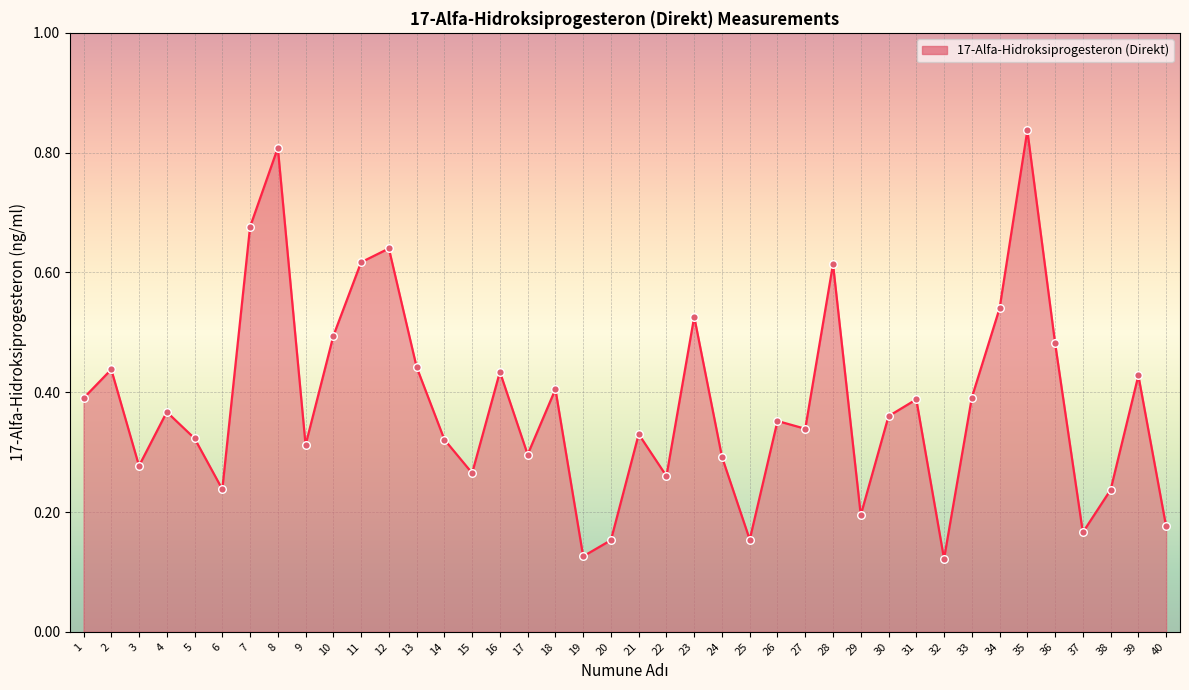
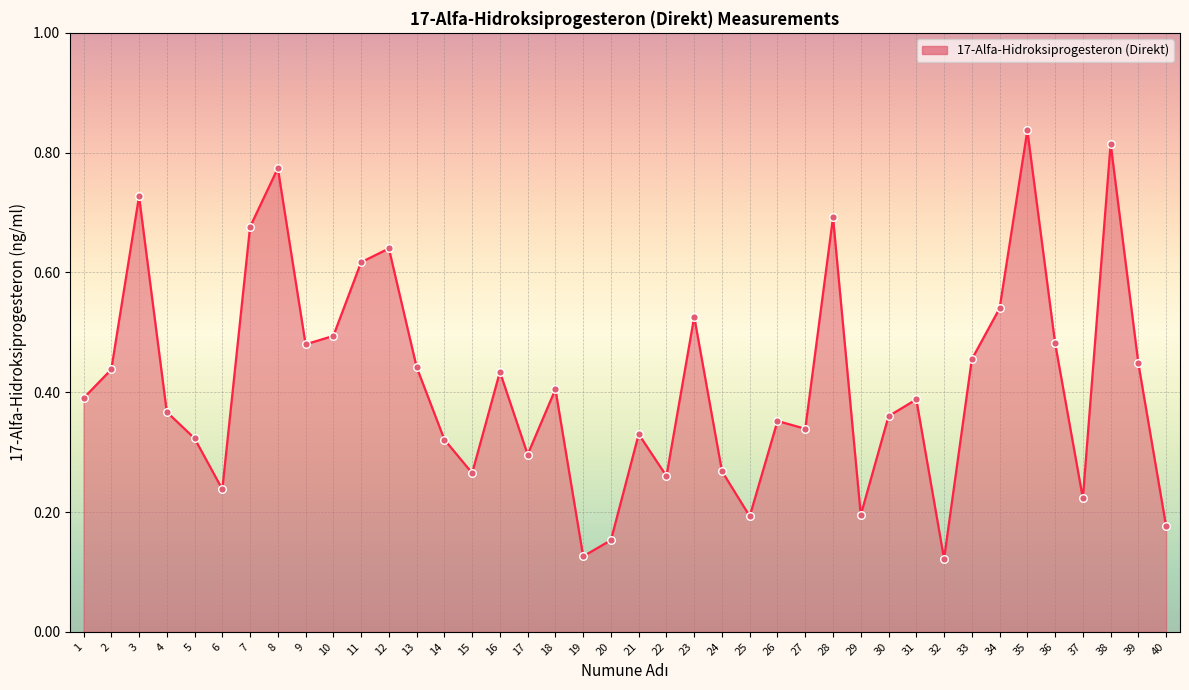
  {
    "1": 0.39,
    "2": 0.44,
-   "3": 0.28,
+   "3": 0.73,
    "4": 0.37,
    "5": 0.32,
    "6": 0.24,
    "7": 0.68,
-   "8": 0.81,
-   "9": 0.31,
+   "8": 0.77,
+   "9": 0.48,
    "10": 0.49,
    "11": 0.62,
    "12": 0.64,
    "13": 0.44,
    "14": 0.32,
    "15": 0.27,
    "16": 0.43,
    "17": 0.30,
    "18": 0.41,
    "19": 0.13,
    "20": 0.15,
    "21": 0.33,
    "22": 0.26,
    "23": 0.53,
-   "24": 0.29,
-   "25": 0.15,
+   "24": 0.27,
+   "25": 0.19,
    "26": 0.35,
    "27": 0.34,
-   "28": 0.61,
+   "28": 0.69,
    "29": 0.20,
    "30": 0.36,
    "31": 0.39,
    "32": 0.12,
-   "33": 0.39,
+   "33": 0.46,
    "34": 0.54,
    "35": 0.84,
    "36": 0.48,
-   "37": 0.17,
-   "38": 0.24,
-   "39": 0.43,
+   "37": 0.22,
+   "38": 0.82,
+   "39": 0.45,
    "40": 0.18
  }
